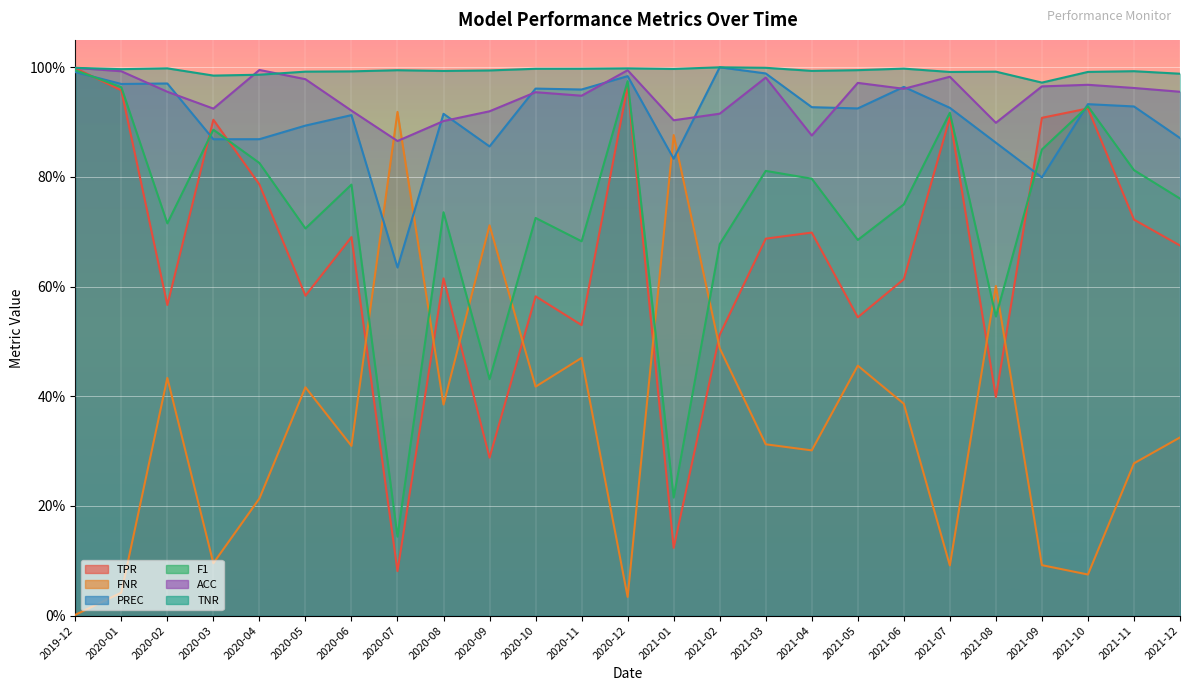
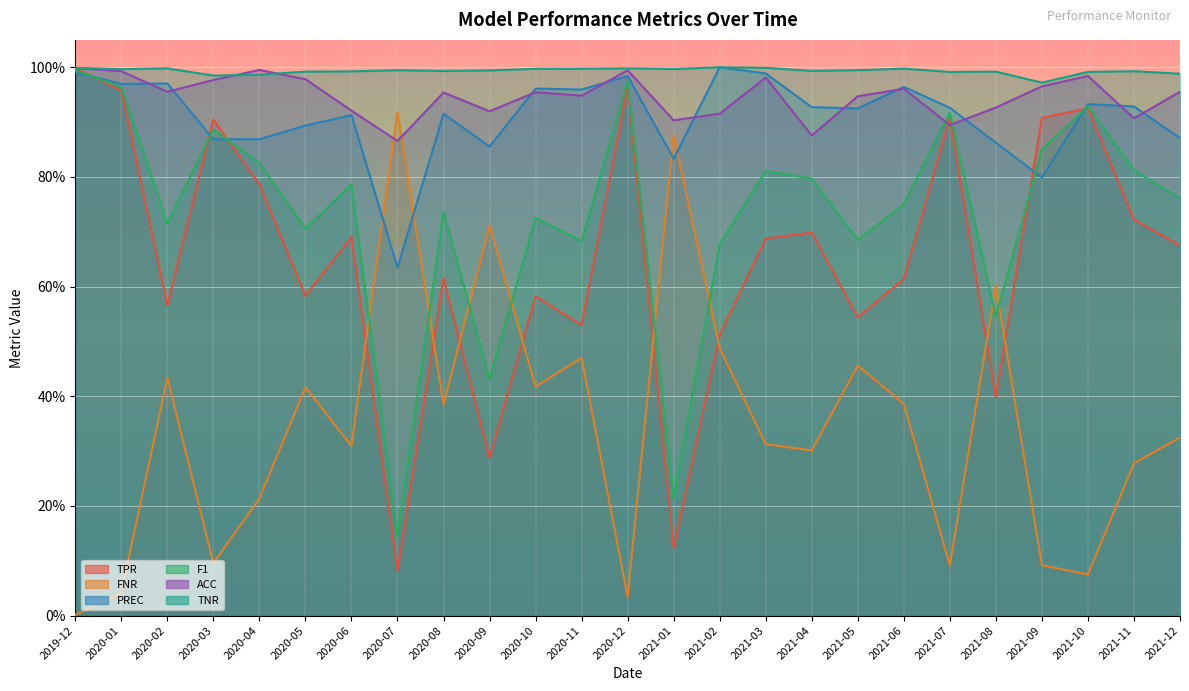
  {
    "ACC": {
      "2020-02": "96%",
-     "2020-03": "92%",
+     "2020-03": "98%",
      "2020-04": "100%",
      "2020-05": "98%",
      "2020-06": "92%",
      "2020-07": "87%",
-     "2020-08": "90%",
+     "2020-08": "95%",
      "2020-09": "92%",
      "2020-10": "95%",
      "2020-11": "95%",
      "2021-01": "90%",
      "2021-02": "92%",
      "2021-03": "98%",
      "2021-04": "88%",
-     "2021-05": "97%",
-     "2021-07": "98%",
-     "2021-08": "90%",
+     "2021-05": "95%",
+     "2021-07": "89%",
+     "2021-08": "93%",
      "2021-09": "97%",
-     "2021-10": "97%",
-     "2021-11": "96%",
+     "2021-10": "98%",
+     "2021-11": "91%",
      "2021-12": "96%"
    }
  }
